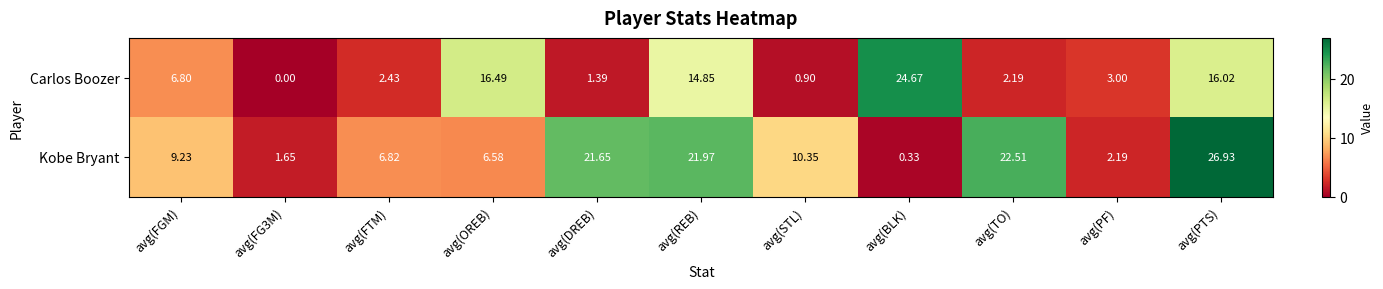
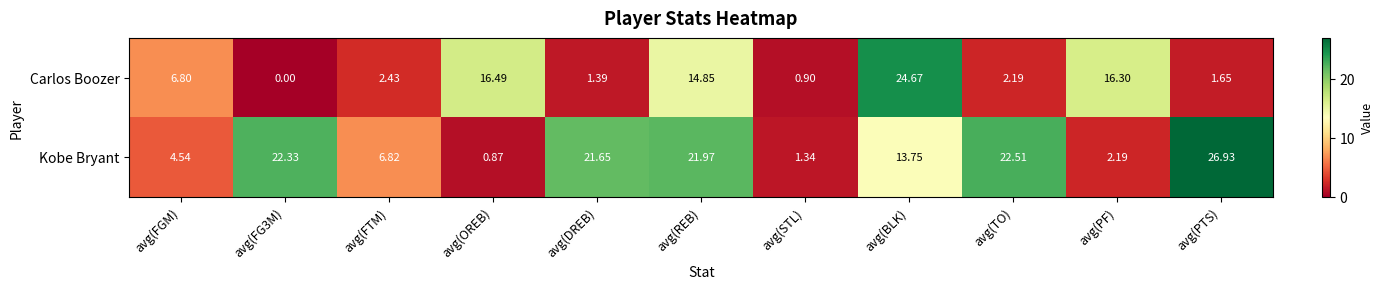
  {
    "Carlos Boozer": {
      "avg(FGM)": 6.80,
      "avg(FG3M)": 0.00,
      "avg(FTM)": 2.43,
      "avg(OREB)": 16.49,
      "avg(DREB)": 1.39,
      "avg(REB)": 14.85,
      "avg(STL)": 0.90,
      "avg(BLK)": 24.67,
      "avg(TO)": 2.19,
-     "avg(PF)": 3.00,
-     "avg(PTS)": 16.02
+     "avg(PF)": 16.30,
+     "avg(PTS)": 1.65
    },
    "Kobe Bryant": {
-     "avg(FGM)": 9.23,
-     "avg(FG3M)": 1.65,
+     "avg(FGM)": 4.54,
+     "avg(FG3M)": 22.33,
      "avg(FTM)": 6.82,
-     "avg(OREB)": 6.58,
+     "avg(OREB)": 0.87,
      "avg(DREB)": 21.65,
      "avg(REB)": 21.97,
-     "avg(STL)": 10.35,
-     "avg(BLK)": 0.33,
+     "avg(STL)": 1.34,
+     "avg(BLK)": 13.75,
      "avg(TO)": 22.51,
      "avg(PF)": 2.19,
      "avg(PTS)": 26.93
    }
  }
